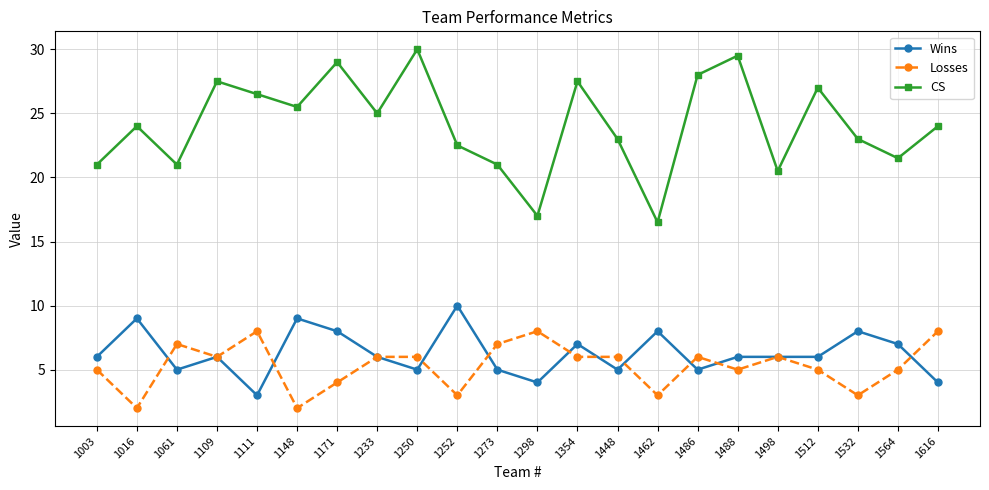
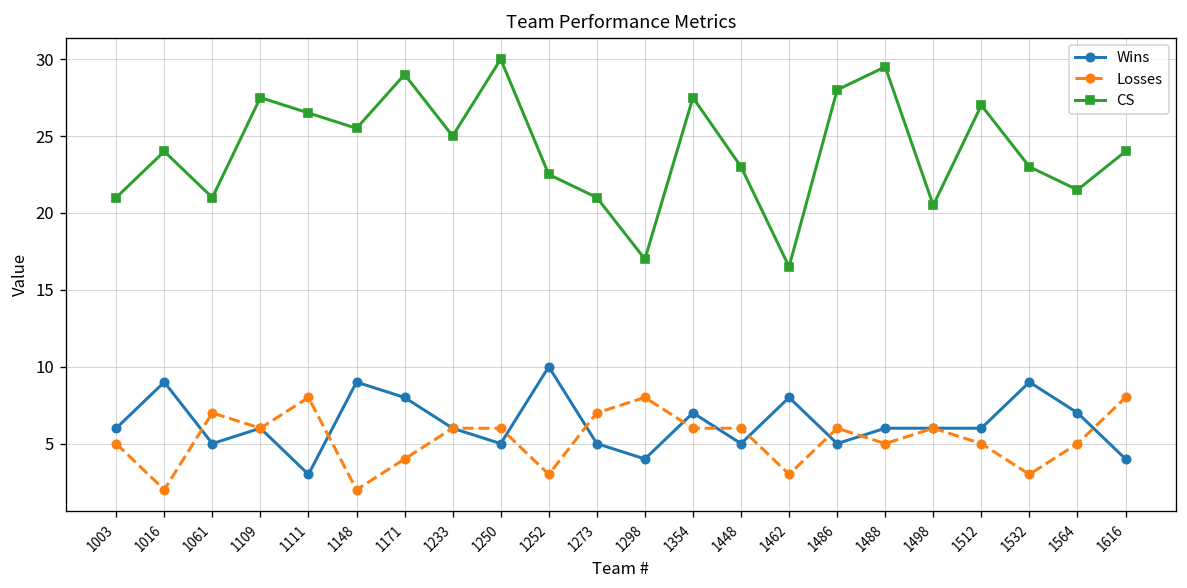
  {
    "Wins": {
      "1003": 6,
      "1016": 9,
      "1061": 5,
      "1111": 3,
      "1148": 9,
      "1171": 8,
      "1250": 5,
      "1252": 10,
      "1273": 5,
      "1298": 4,
      "1354": 7,
      "1448": 5,
      "1462": 8,
      "1486": 5,
      "1488": 6,
      "1512": 6,
-     "1532": 8,
+     "1532": 9,
      "1564": 7,
      "1616": 4
    },
    "Losses": {
      "1003": 5,
      "1016": 2,
      "1061": 7,
      "1111": 8,
      "1148": 2,
      "1171": 4,
      "1250": 6,
      "1252": 3,
      "1273": 7,
      "1298": 8,
      "1354": 6,
      "1448": 6,
      "1462": 3,
      "1486": 6,
      "1488": 5,
      "1512": 5,
      "1532": 3,
      "1564": 5,
      "1616": 8
    },
    "CS": {
      "1003": 21,
      "1016": 24,
      "1061": 21,
      "1109": 27.5,
      "1111": 26.5,
      "1148": 25.5,
      "1171": 29,
      "1233": 25,
      "1250": 30,
      "1252": 22.5,
      "1273": 21,
      "1298": 17,
      "1354": 27.5,
      "1448": 23,
      "1462": 16.5,
      "1486": 28,
      "1488": 29.5,
      "1498": 20.5,
      "1512": 27,
      "1532": 23,
      "1564": 21.5,
      "1616": 24
    }
  }
